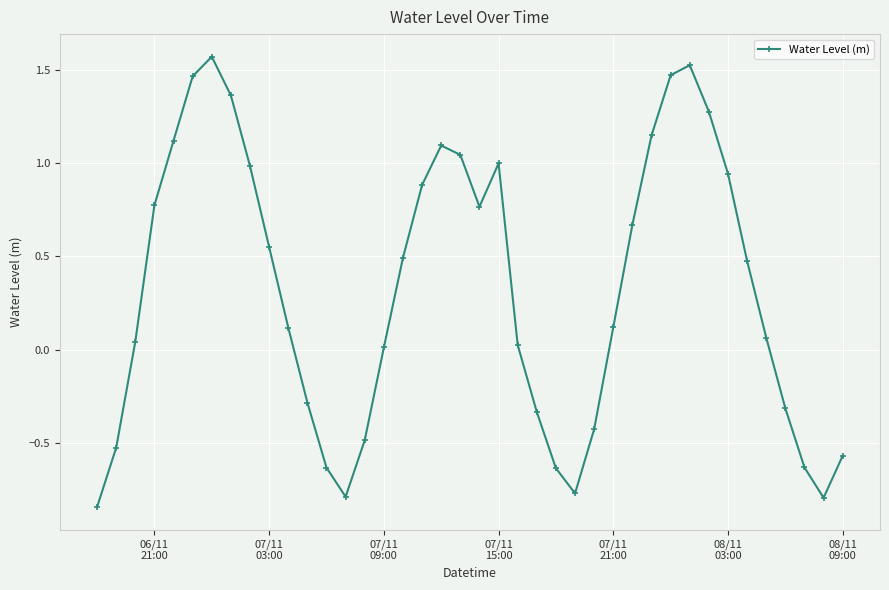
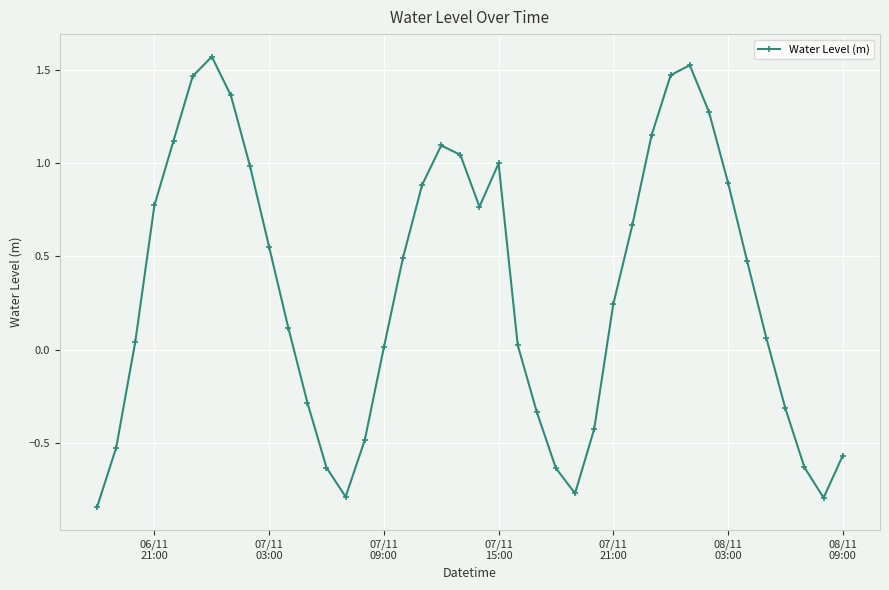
  {
    "06/11 21:00": 0.77,
    "07/11 03:00": 0.55,
    "07/11 09:00": 0.01,
    "07/11 15:00": 1.00,
-   "07/11 21:00": 0.12,
-   "08/11 03:00": 0.94,
+   "07/11 21:00": 0.24,
+   "08/11 03:00": 0.90,
    "08/11 09:00": -0.57
  }
